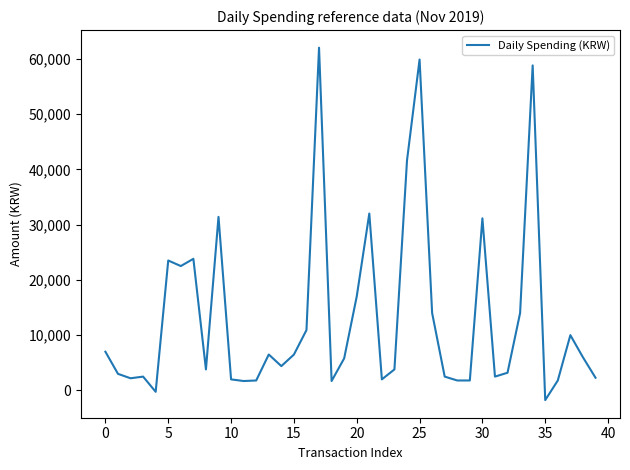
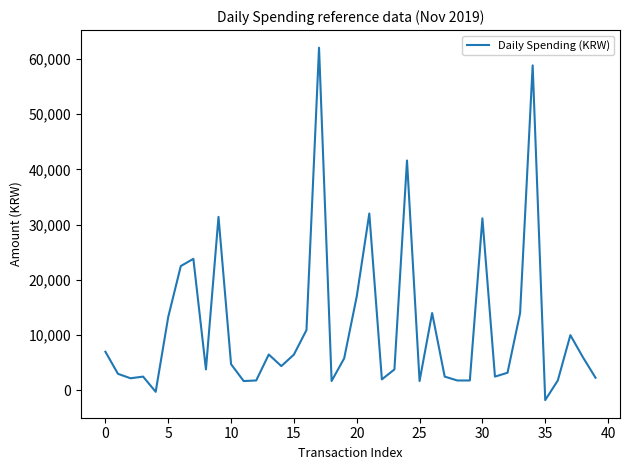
  {
    "0": "7,000",
-   "5": "24,000",
-   "10": "2,000",
+   "5": "13,000",
+   "10": "5,000",
    "15": "6,000",
    "20": "17,000",
-   "25": "60,000",
+   "25": "2,000",
    "30": "31,000",
    "35": "-2,000"
  }
